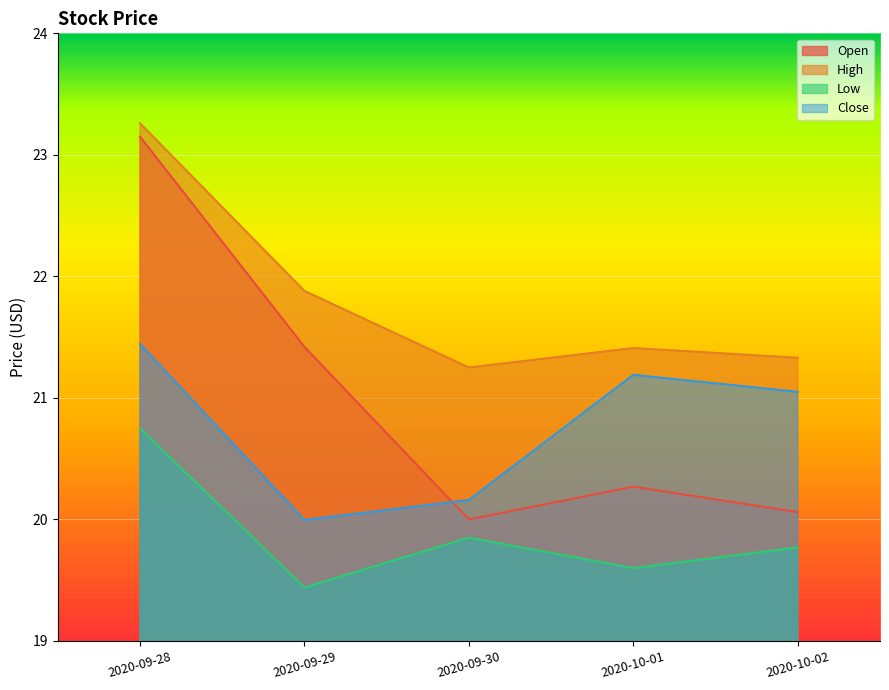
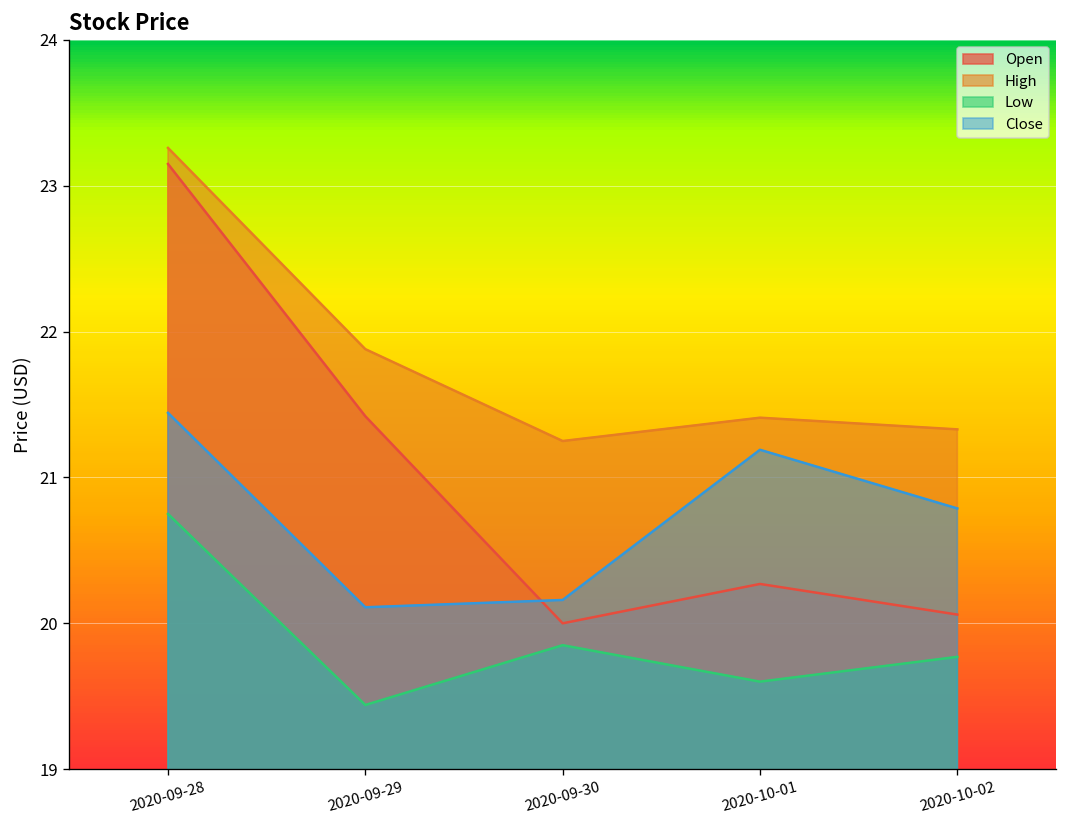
  {
    "Close": {
      "2020-09-28": 21.44,
-     "2020-09-29": 20.00,
+     "2020-09-29": 20.11,
      "2020-09-30": 20.16,
      "2020-10-01": 21.19,
-     "2020-10-02": 21.05
+     "2020-10-02": 20.79
    }
  }
